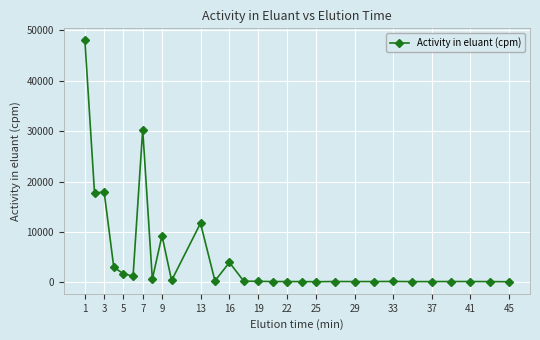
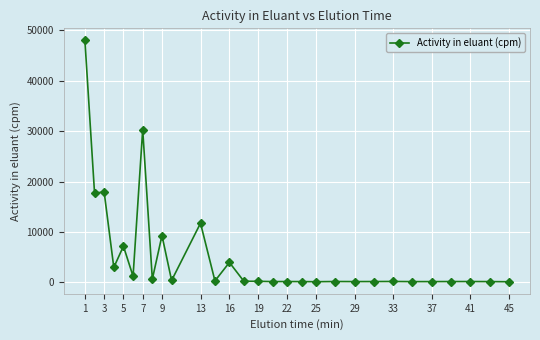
  {
    "1": 48000,
    "3": 18000,
-   "5": 2000,
+   "5": 7000,
    "7": 30000,
    "9": 9000,
    "13": 12000,
    "16": 4000,
    "19": 0,
    "22": 0,
    "25": 0,
    "29": 0,
    "33": 0,
    "37": 0,
    "41": 0,
    "45": 0
  }
